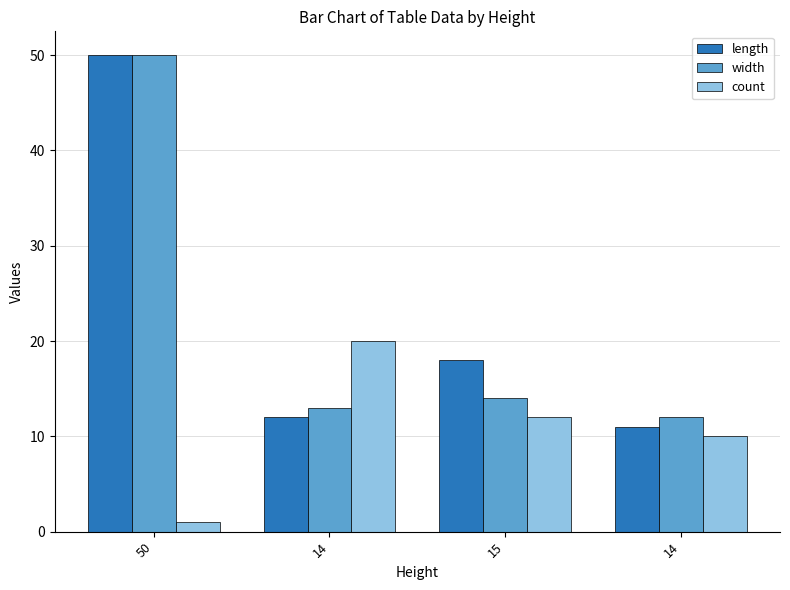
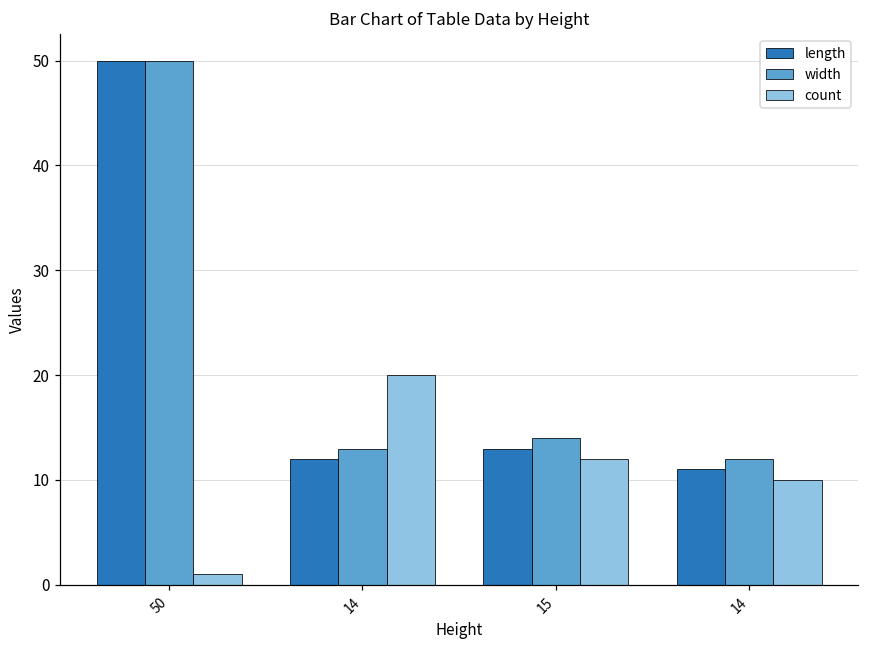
  {
    "length": {
      "50": 50,
-     "15": 18
+     "15": 13
    },
    "width": {
      "50": 50,
      "15": 14
    },
    "count": {
      "50": 1,
      "15": 12
    }
  }
